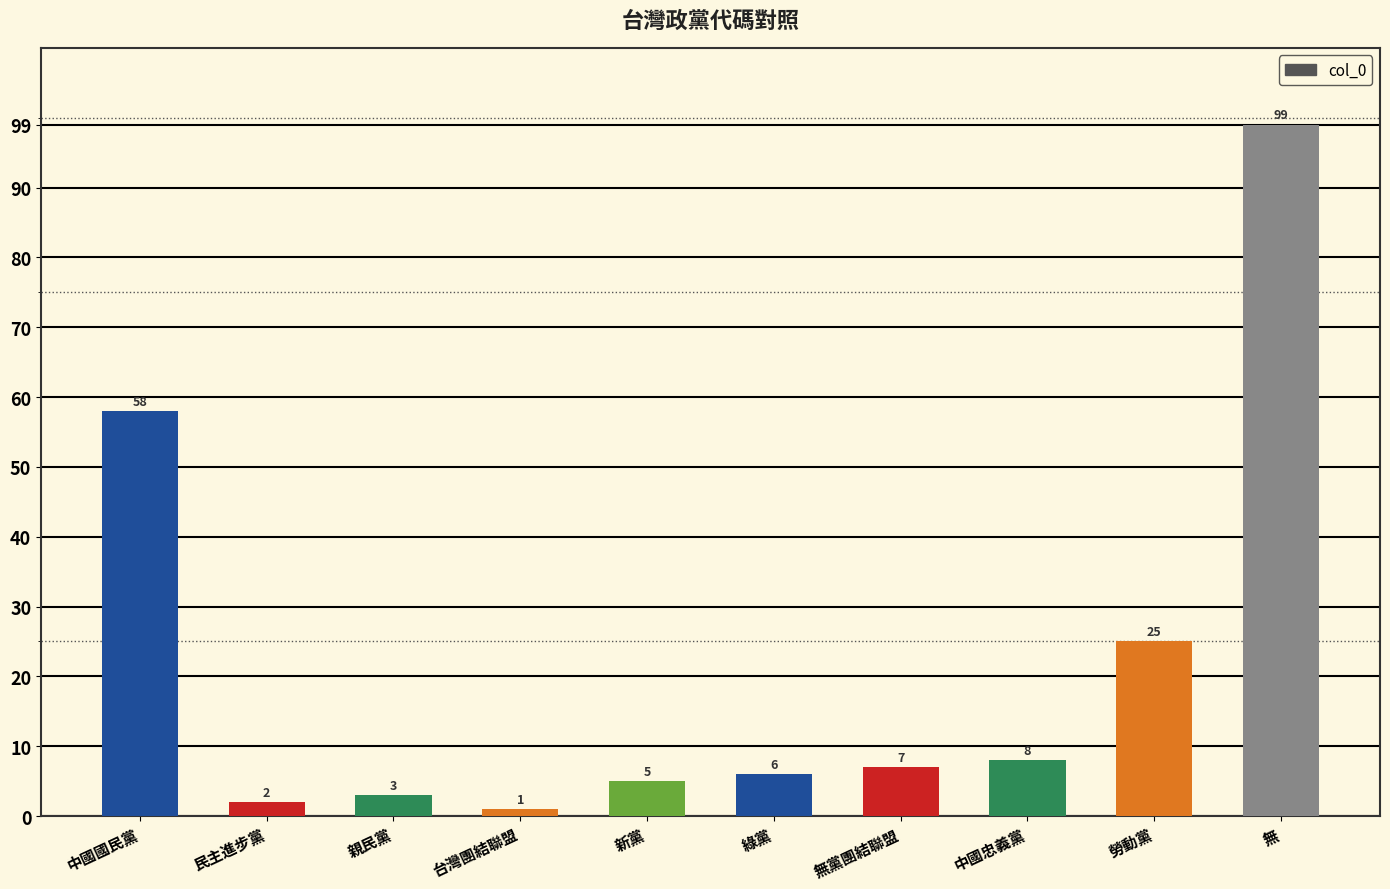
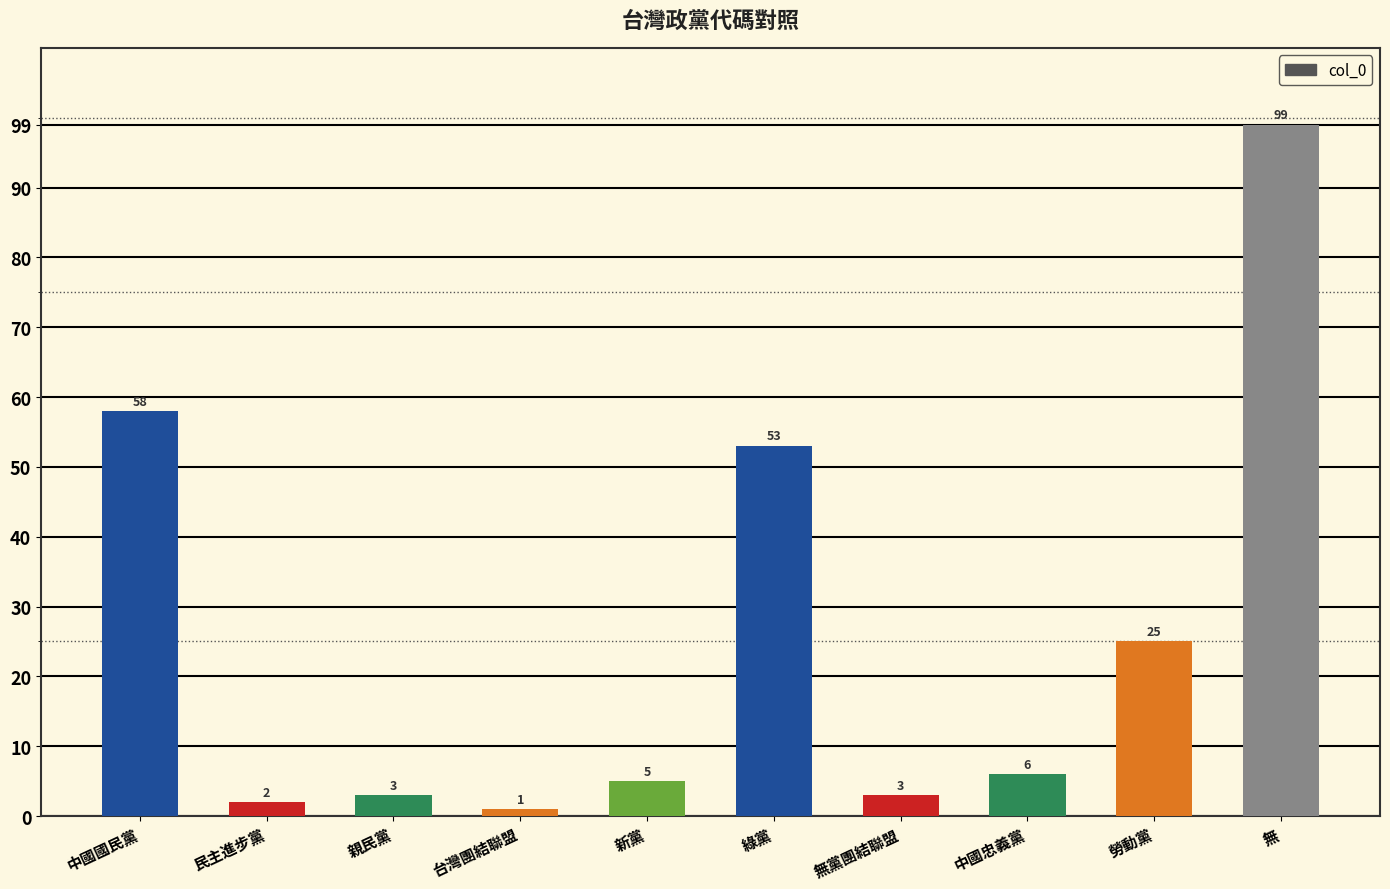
  {
    "中國國民黨": 58,
    "民主進步黨": 2,
    "親民黨": 3,
    "台灣團結聯盟": 1,
    "新黨": 5,
-   "綠黨": 6,
-   "無黨團結聯盟": 7,
-   "中國忠義黨": 8,
+   "綠黨": 53,
+   "無黨團結聯盟": 3,
+   "中國忠義黨": 6,
    "勞動黨": 25,
    "無": 99
  }
